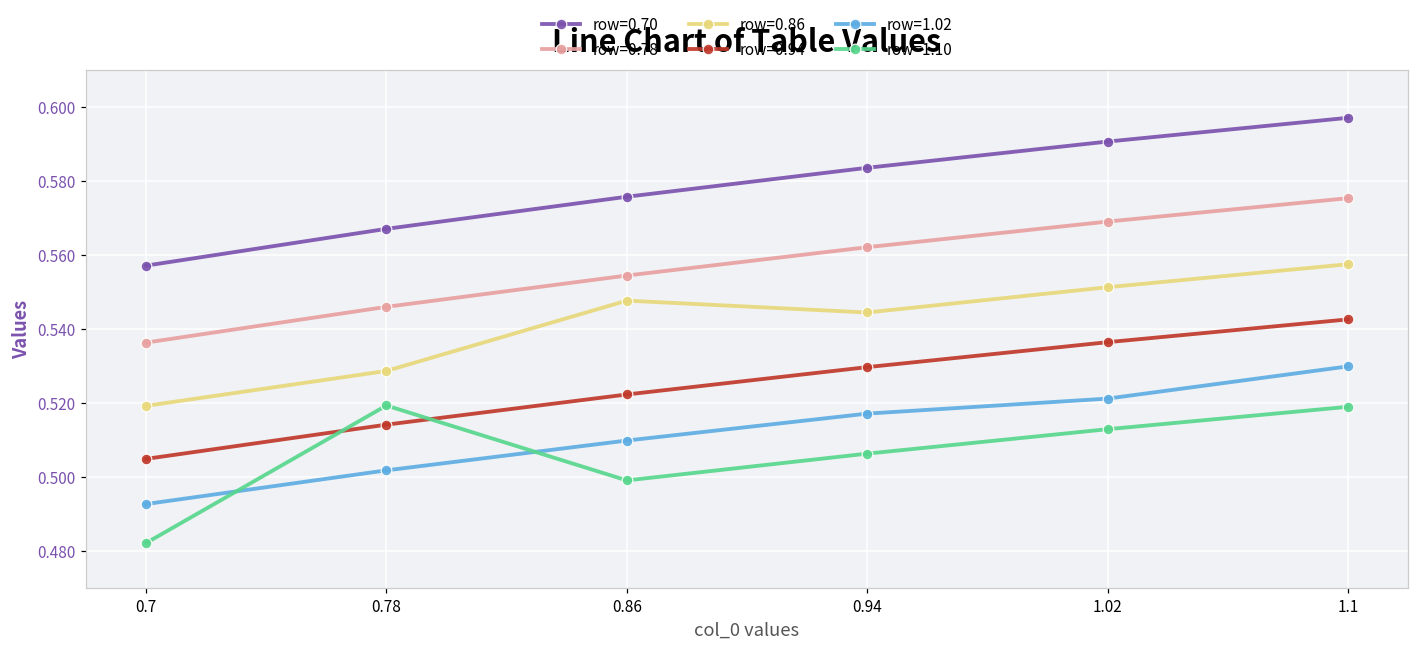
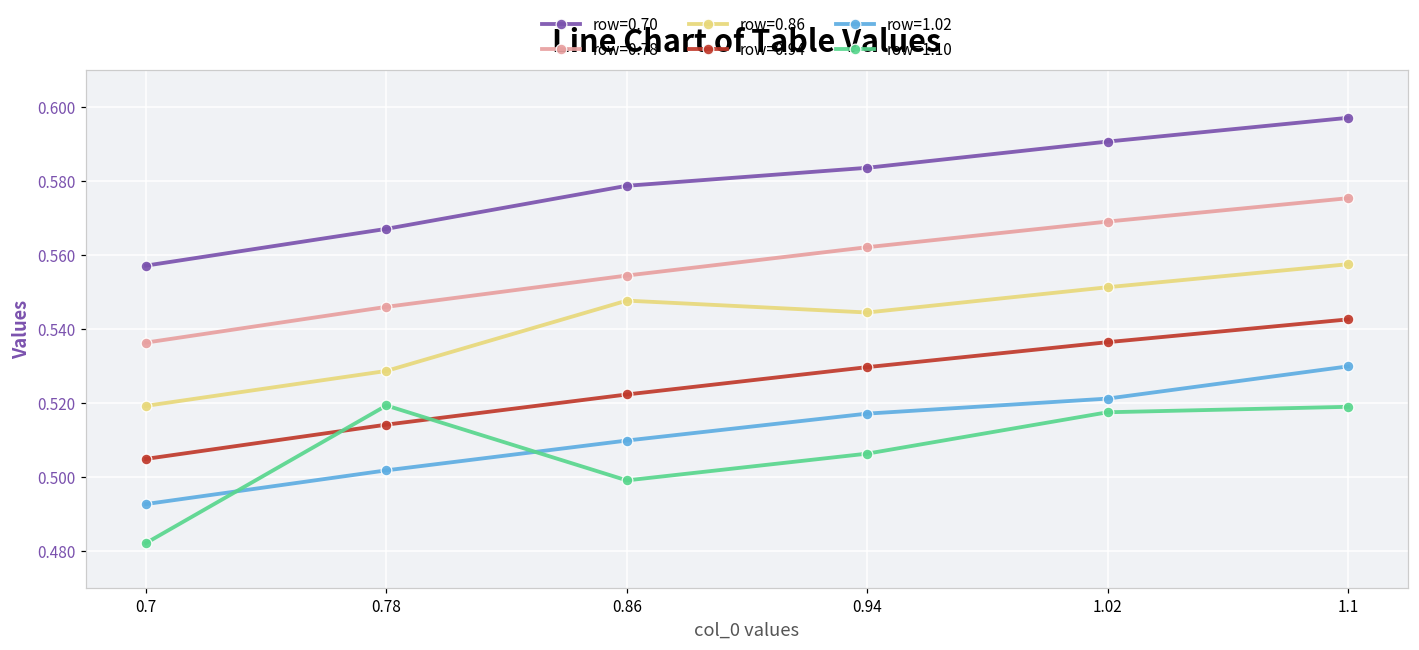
  {
    "row=0.70": {
      "0.7": 0.557,
      "0.78": 0.567,
-     "0.86": 0.576,
+     "0.86": 0.579,
      "0.94": 0.584,
      "1.02": 0.591,
      "1.1": 0.597
    },
    "row=0.78": {
      "0.7": 0.536,
      "0.78": 0.546,
      "0.86": 0.555,
      "0.94": 0.562,
      "1.02": 0.569,
      "1.1": 0.575
    },
    "row=0.86": {
      "0.7": 0.519,
      "0.78": 0.529,
      "0.86": 0.548,
      "0.94": 0.545,
      "1.02": 0.551,
      "1.1": 0.558
    },
    "row=0.94": {
      "0.7": 0.505,
      "0.78": 0.514,
      "0.86": 0.522,
      "0.94": 0.530,
      "1.02": 0.537,
      "1.1": 0.543
    },
    "row=1.02": {
      "0.7": 0.493,
      "0.78": 0.502,
      "0.86": 0.510,
      "0.94": 0.517,
      "1.02": 0.521,
      "1.1": 0.530
    },
    "row=1.10": {
      "0.7": 0.482,
      "0.78": 0.519,
      "0.86": 0.499,
      "0.94": 0.506,
-     "1.02": 0.513,
+     "1.02": 0.518,
      "1.1": 0.519
    }
  }
